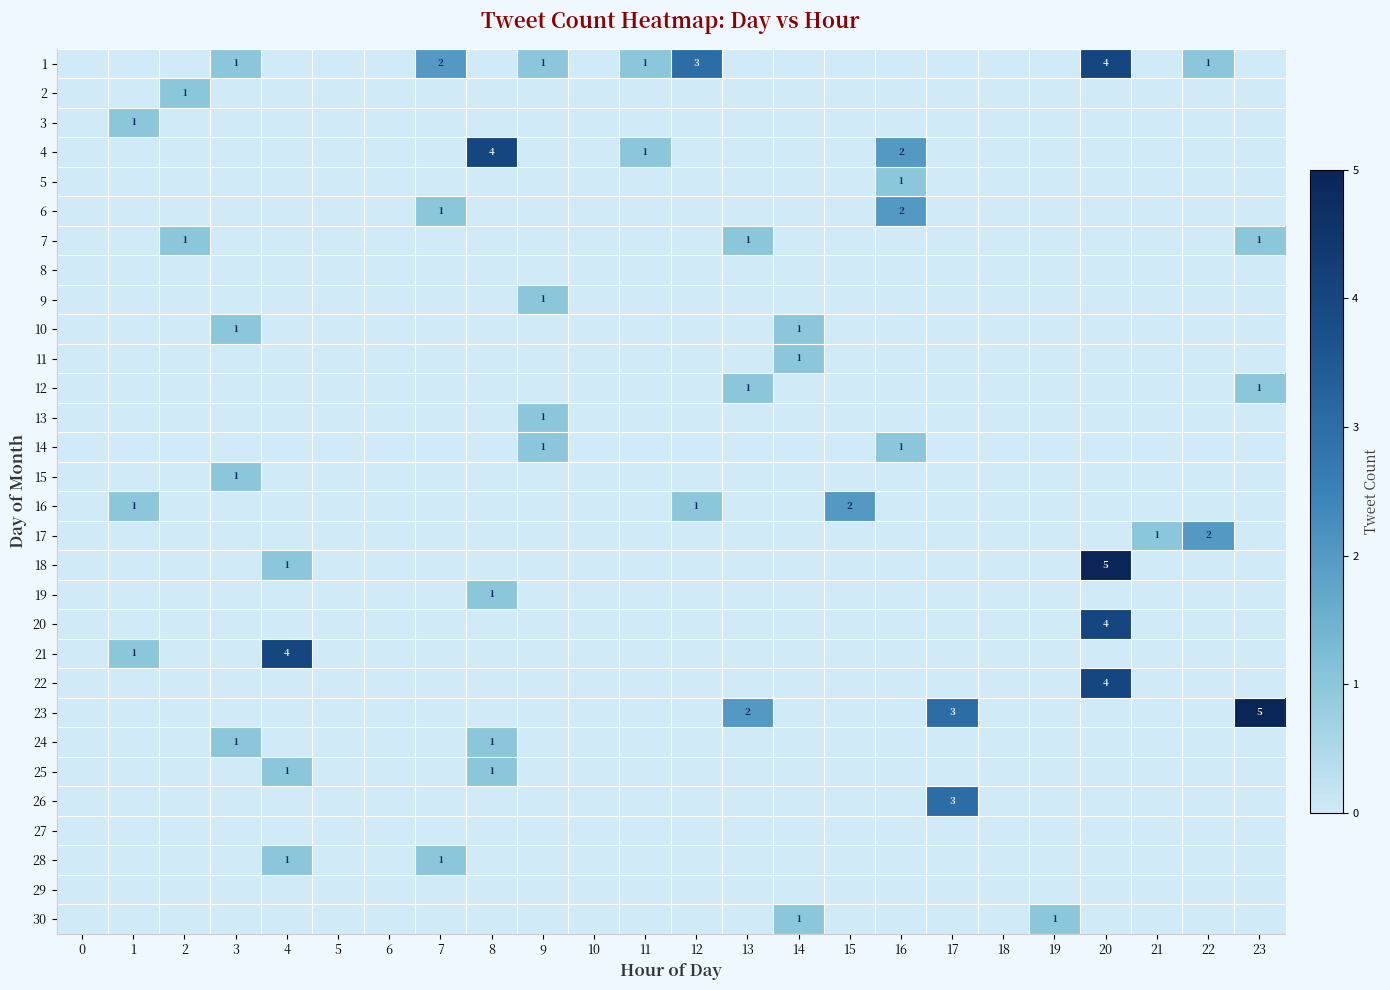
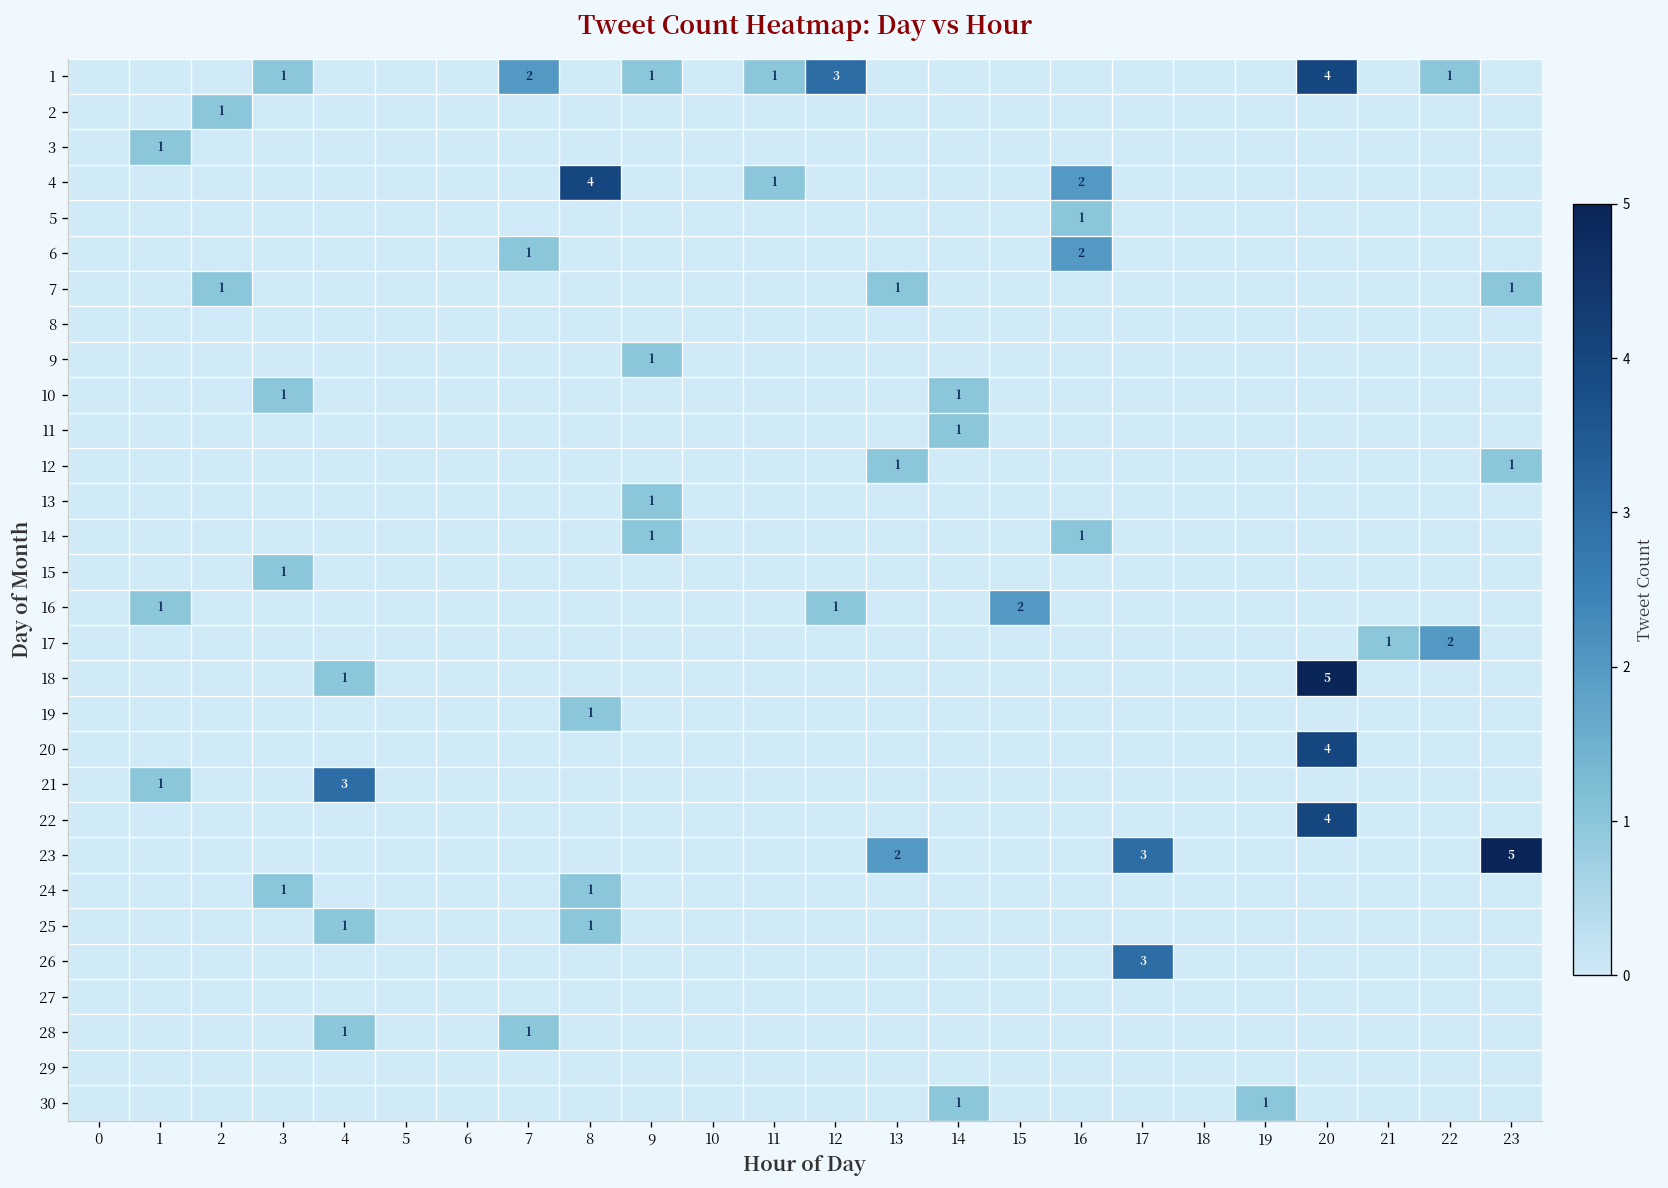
  {
    "1": {
      "3": 1,
      "7": 2,
      "9": 1,
      "11": 1,
      "12": 3,
      "20": 4,
      "22": 1
    },
    "2": {
      "2": 1
    },
    "3": {
      "1": 1
    },
    "4": {
      "8": 4,
      "11": 1,
      "16": 2
    },
    "5": {
      "16": 1
    },
    "6": {
      "7": 1,
      "16": 2
    },
    "7": {
      "2": 1,
      "13": 1,
      "23": 1
    },
    "9": {
      "9": 1
    },
    "10": {
      "3": 1,
      "14": 1
    },
    "11": {
      "14": 1
    },
    "12": {
      "13": 1,
      "23": 1
    },
    "13": {
      "9": 1
    },
    "14": {
      "9": 1,
      "16": 1
    },
    "15": {
      "3": 1
    },
    "16": {
      "1": 1,
      "12": 1,
      "15": 2
    },
    "17": {
      "21": 1,
      "22": 2
    },
    "18": {
      "4": 1,
      "20": 5
    },
    "19": {
      "8": 1
    },
    "20": {
      "20": 4
    },
    "21": {
      "1": 1,
-     "4": 4
+     "4": 3
    },
    "22": {
      "20": 4
    },
    "23": {
      "13": 2,
      "17": 3,
      "23": 5
    },
    "24": {
      "3": 1,
      "8": 1
    },
    "25": {
      "4": 1,
      "8": 1
    },
    "26": {
      "17": 3
    },
    "28": {
      "4": 1,
      "7": 1
    },
    "30": {
      "14": 1,
      "19": 1
    }
  }
